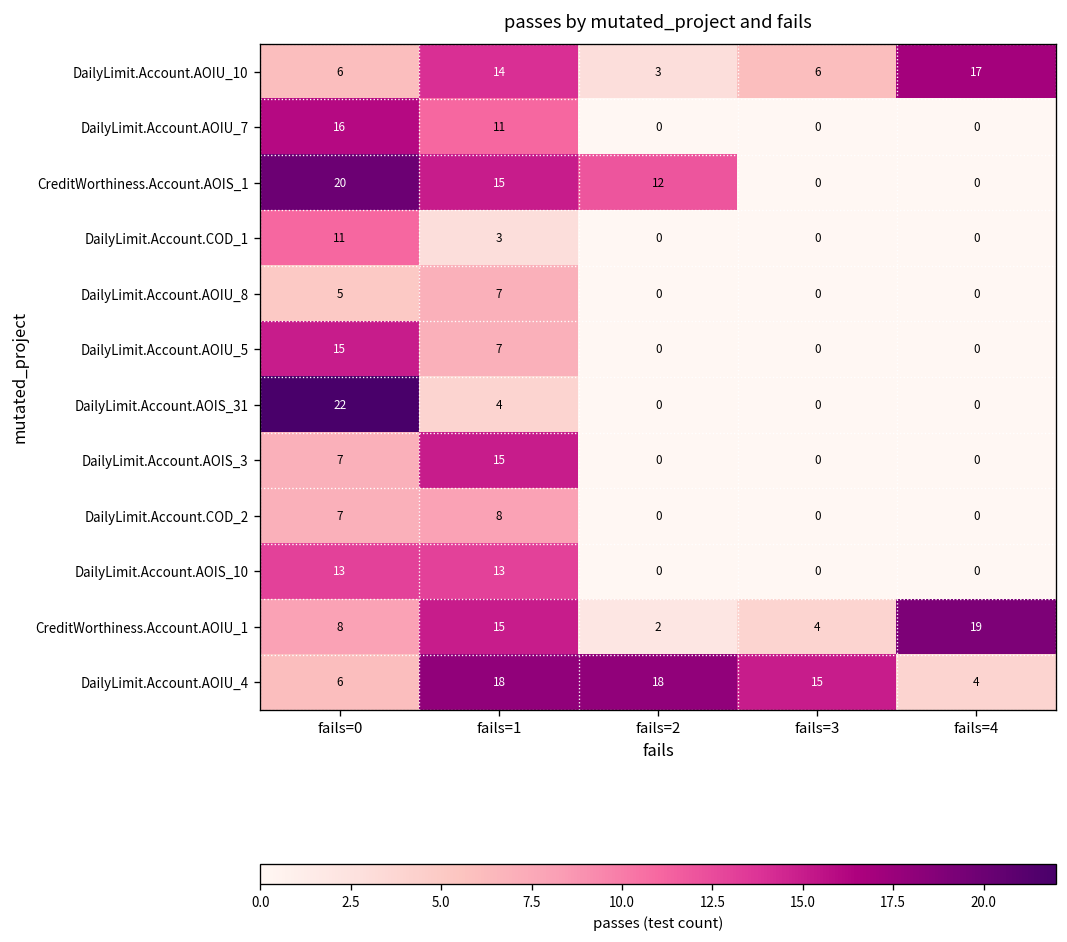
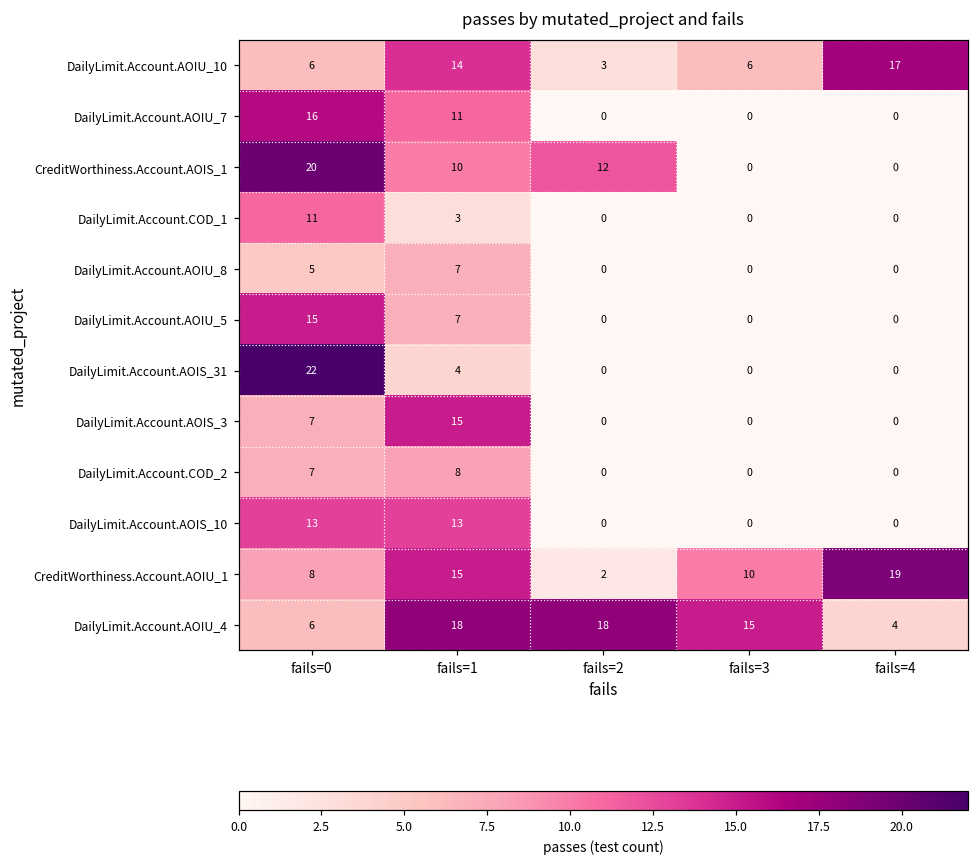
  {
    "DailyLimit.Account.AOIU_10": {
      "fails=0": 6,
      "fails=1": 14,
      "fails=2": 3,
      "fails=3": 6,
      "fails=4": 17
    },
    "DailyLimit.Account.AOIU_7": {
      "fails=0": 16,
      "fails=1": 11,
      "fails=2": 0,
      "fails=3": 0,
      "fails=4": 0
    },
    "CreditWorthiness.Account.AOIS_1": {
      "fails=0": 20,
-     "fails=1": 15,
+     "fails=1": 10,
      "fails=2": 12,
      "fails=3": 0,
      "fails=4": 0
    },
    "DailyLimit.Account.COD_1": {
      "fails=0": 11,
      "fails=1": 3,
      "fails=2": 0,
      "fails=3": 0,
      "fails=4": 0
    },
    "DailyLimit.Account.AOIU_8": {
      "fails=0": 5,
      "fails=1": 7,
      "fails=2": 0,
      "fails=3": 0,
      "fails=4": 0
    },
    "DailyLimit.Account.AOIU_5": {
      "fails=0": 15,
      "fails=1": 7,
      "fails=2": 0,
      "fails=3": 0,
      "fails=4": 0
    },
    "DailyLimit.Account.AOIS_31": {
      "fails=0": 22,
      "fails=1": 4,
      "fails=2": 0,
      "fails=3": 0,
      "fails=4": 0
    },
    "DailyLimit.Account.AOIS_3": {
      "fails=0": 7,
      "fails=1": 15,
      "fails=2": 0,
      "fails=3": 0,
      "fails=4": 0
    },
    "DailyLimit.Account.COD_2": {
      "fails=0": 7,
      "fails=1": 8,
      "fails=2": 0,
      "fails=3": 0,
      "fails=4": 0
    },
    "DailyLimit.Account.AOIS_10": {
      "fails=0": 13,
      "fails=1": 13,
      "fails=2": 0,
      "fails=3": 0,
      "fails=4": 0
    },
    "CreditWorthiness.Account.AOIU_1": {
      "fails=0": 8,
      "fails=1": 15,
      "fails=2": 2,
-     "fails=3": 4,
+     "fails=3": 10,
      "fails=4": 19
    },
    "DailyLimit.Account.AOIU_4": {
      "fails=0": 6,
      "fails=1": 18,
      "fails=2": 18,
      "fails=3": 15,
      "fails=4": 4
    }
  }
